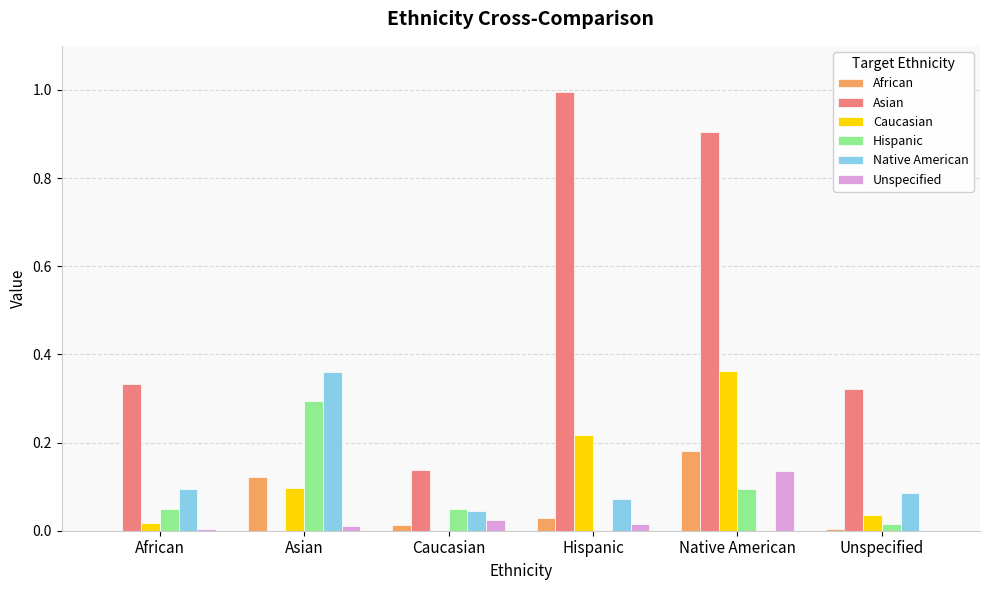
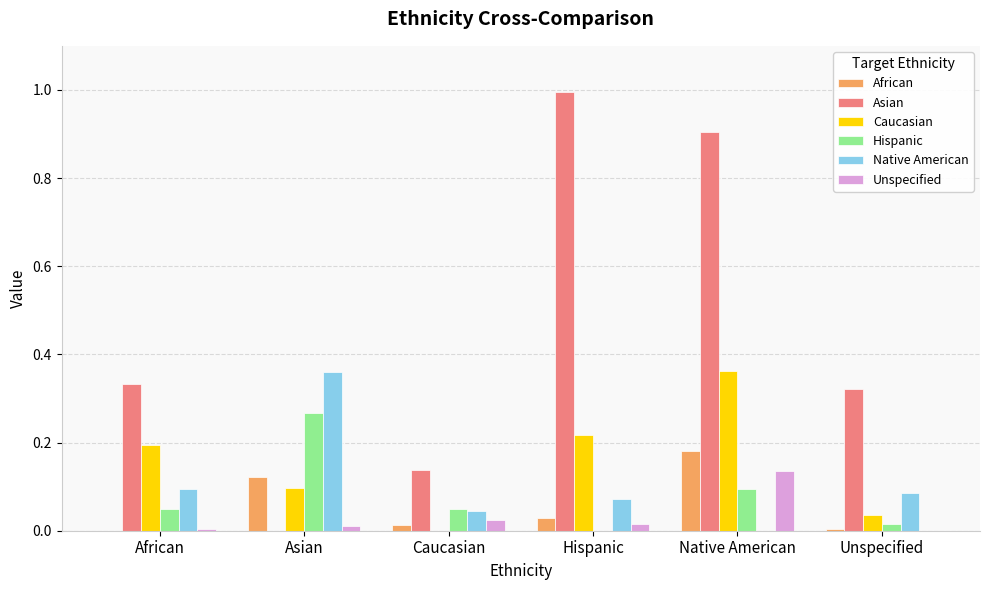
  {
    "Caucasian": {
-     "African": 0.02,
+     "African": 0.19,
      "Asian": 0.10,
      "Caucasian": 0.00,
      "Hispanic": 0.22,
      "Native American": 0.36,
      "Unspecified": 0.04
    },
    "Hispanic": {
      "African": 0.05,
-     "Asian": 0.29,
+     "Asian": 0.27,
      "Caucasian": 0.05,
      "Hispanic": 0.00,
      "Native American": 0.09,
      "Unspecified": 0.01
    },
    "Native American": {
      "African": 0.09,
      "Asian": 0.36,
      "Caucasian": 0.05,
      "Hispanic": 0.07,
      "Native American": 0.00,
      "Unspecified": 0.09
    },
    "Unspecified": {
      "Asian": 0.01,
      "Caucasian": 0.02,
      "Hispanic": 0.01,
      "Native American": 0.13,
      "Unspecified": 0.00
    }
  }
